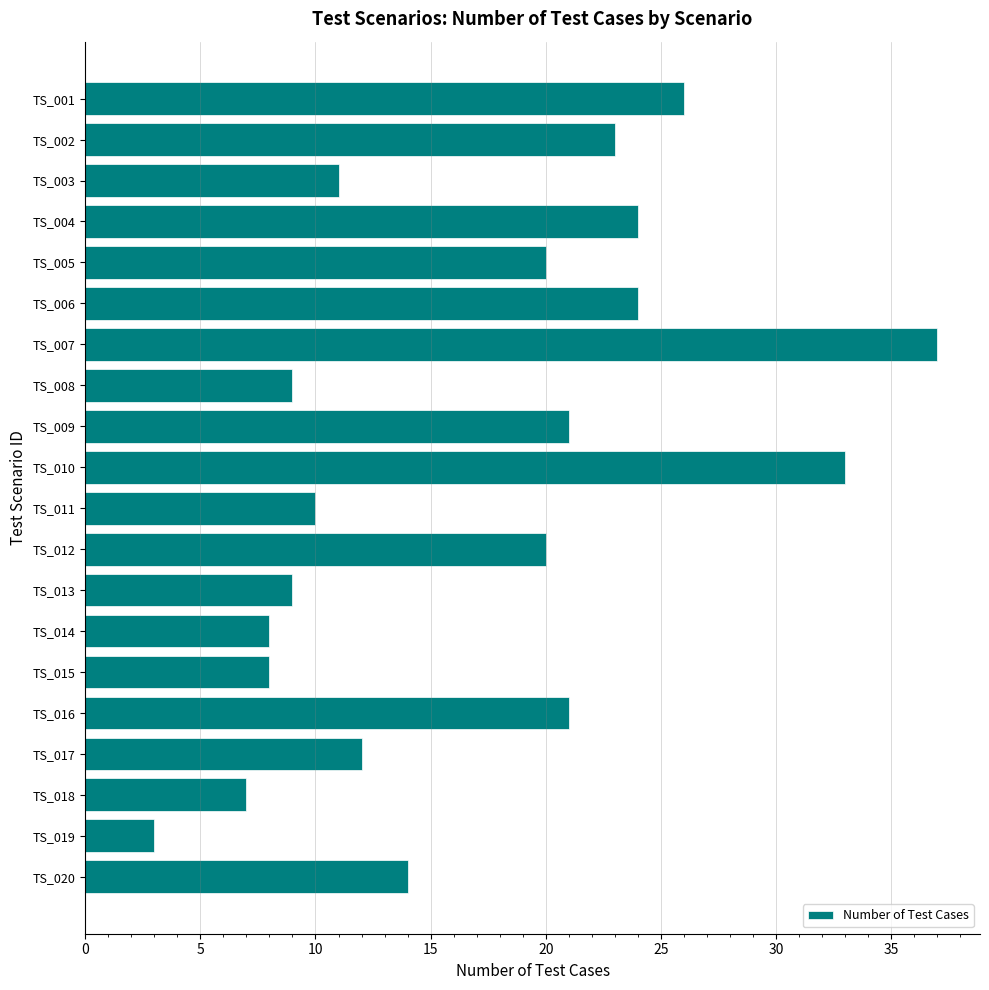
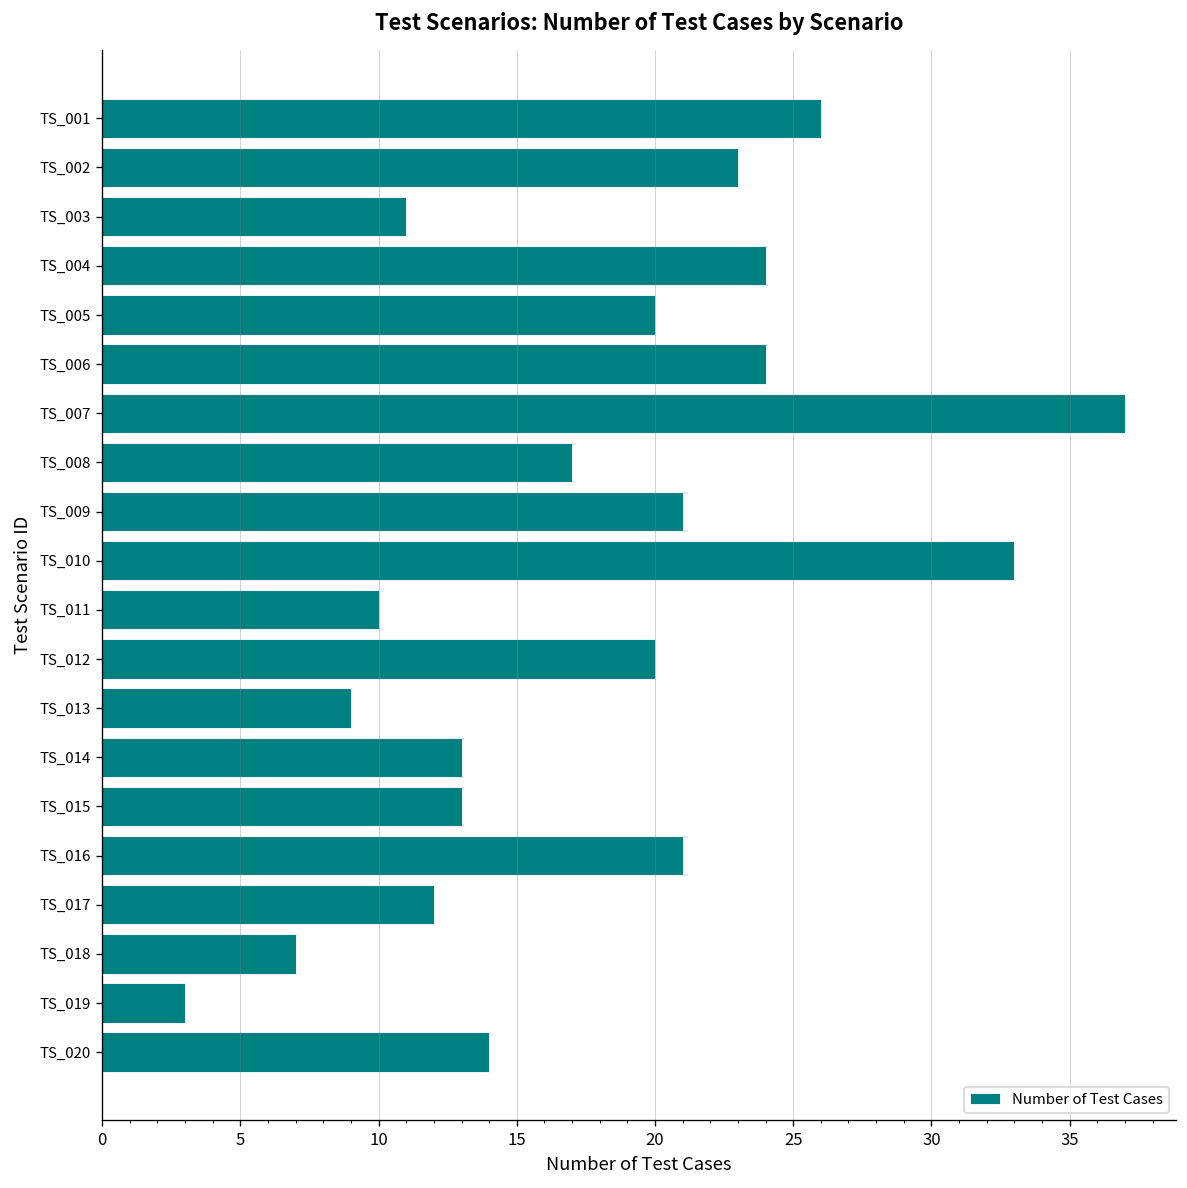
  {
    "TS_001": 26,
    "TS_002": 23,
    "TS_003": 11,
    "TS_004": 24,
    "TS_005": 20,
    "TS_006": 24,
    "TS_007": 37,
-   "TS_008": 9,
+   "TS_008": 17,
    "TS_009": 21,
    "TS_010": 33,
    "TS_011": 10,
    "TS_012": 20,
    "TS_013": 9,
-   "TS_014": 8,
-   "TS_015": 8,
+   "TS_014": 13,
+   "TS_015": 13,
    "TS_016": 21,
    "TS_017": 12,
    "TS_018": 7,
    "TS_019": 3,
    "TS_020": 14
  }
